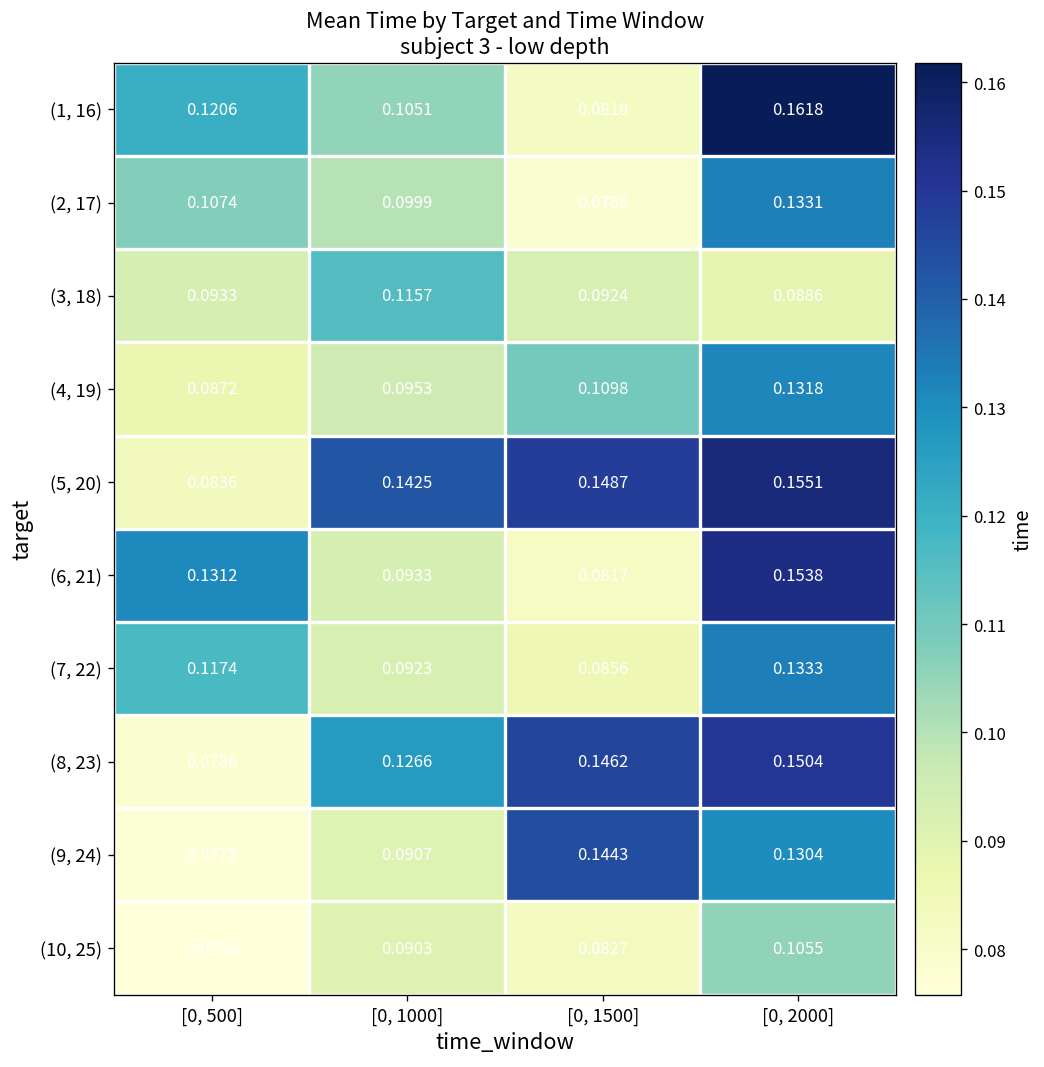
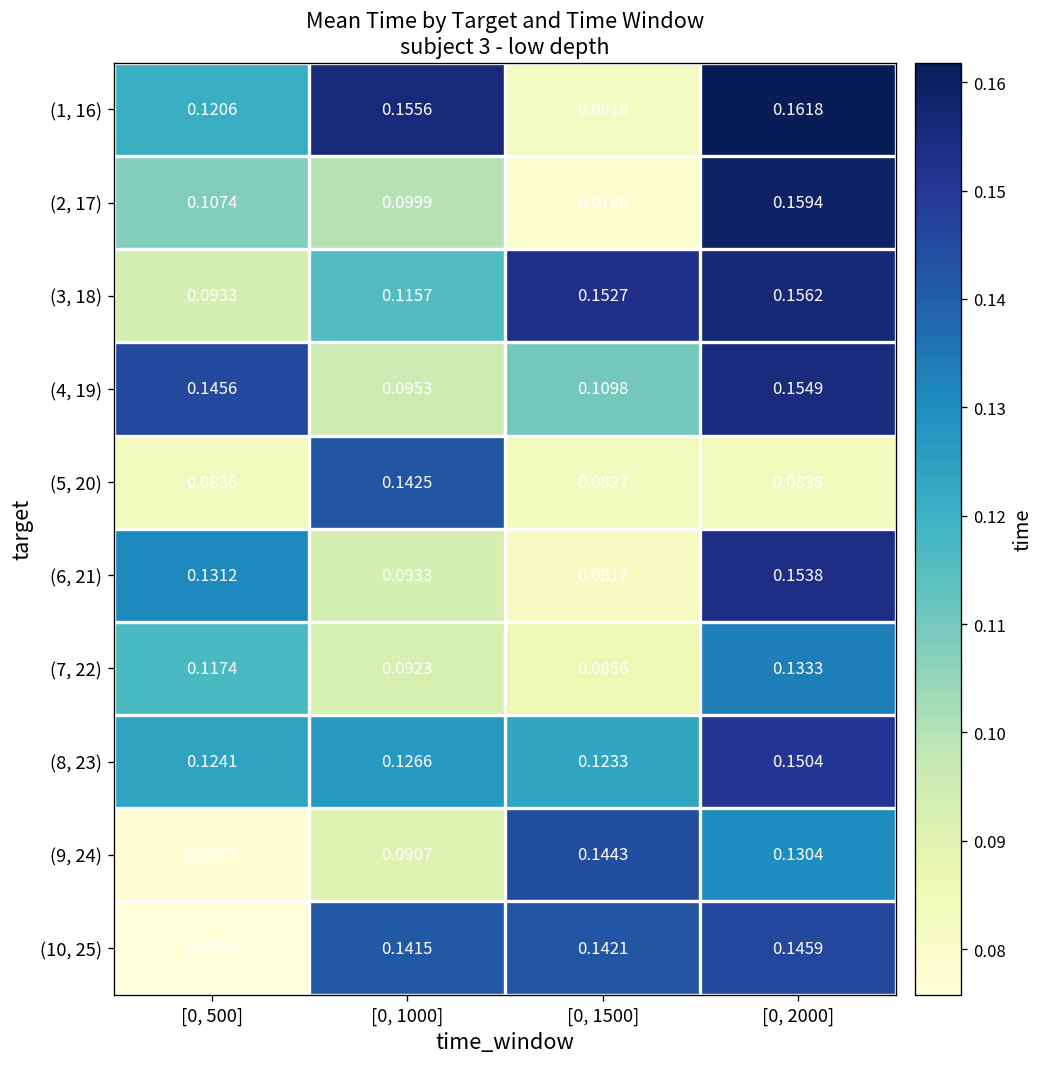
  {
    "(1, 16)": {
      "[0, 500]": 0.1206,
-     "[0, 1000]": 0.1051,
+     "[0, 1000]": 0.1556,
      "[0, 1500]": 0.0818,
      "[0, 2000]": 0.1618
    },
    "(2, 17)": {
      "[0, 500]": 0.1074,
      "[0, 1000]": 0.0999,
      "[0, 1500]": 0.0788,
-     "[0, 2000]": 0.1331
+     "[0, 2000]": 0.1594
    },
    "(3, 18)": {
      "[0, 500]": 0.0933,
      "[0, 1000]": 0.1157,
-     "[0, 1500]": 0.0924,
-     "[0, 2000]": 0.0886
+     "[0, 1500]": 0.1527,
+     "[0, 2000]": 0.1562
    },
    "(4, 19)": {
-     "[0, 500]": 0.0872,
+     "[0, 500]": 0.1456,
      "[0, 1000]": 0.0953,
      "[0, 1500]": 0.1098,
-     "[0, 2000]": 0.1318
+     "[0, 2000]": 0.1549
    },
    "(5, 20)": {
      "[0, 500]": 0.0836,
      "[0, 1000]": 0.1425,
-     "[0, 1500]": 0.1487,
-     "[0, 2000]": 0.1551
+     "[0, 1500]": 0.0827,
+     "[0, 2000]": 0.0838
    },
    "(6, 21)": {
      "[0, 500]": 0.1312,
      "[0, 1000]": 0.0933,
      "[0, 1500]": 0.0817,
      "[0, 2000]": 0.1538
    },
    "(7, 22)": {
      "[0, 500]": 0.1174,
      "[0, 1000]": 0.0923,
      "[0, 1500]": 0.0856,
      "[0, 2000]": 0.1333
    },
    "(8, 23)": {
-     "[0, 500]": 0.0786,
+     "[0, 500]": 0.1241,
      "[0, 1000]": 0.1266,
-     "[0, 1500]": 0.1462,
+     "[0, 1500]": 0.1233,
      "[0, 2000]": 0.1504
    },
    "(9, 24)": {
      "[0, 1000]": 0.0907,
      "[0, 1500]": 0.1443,
      "[0, 2000]": 0.1304
    },
    "(10, 25)": {
-     "[0, 1000]": 0.0903,
-     "[0, 1500]": 0.0827,
-     "[0, 2000]": 0.1055
+     "[0, 1000]": 0.1415,
+     "[0, 1500]": 0.1421,
+     "[0, 2000]": 0.1459
    }
  }
